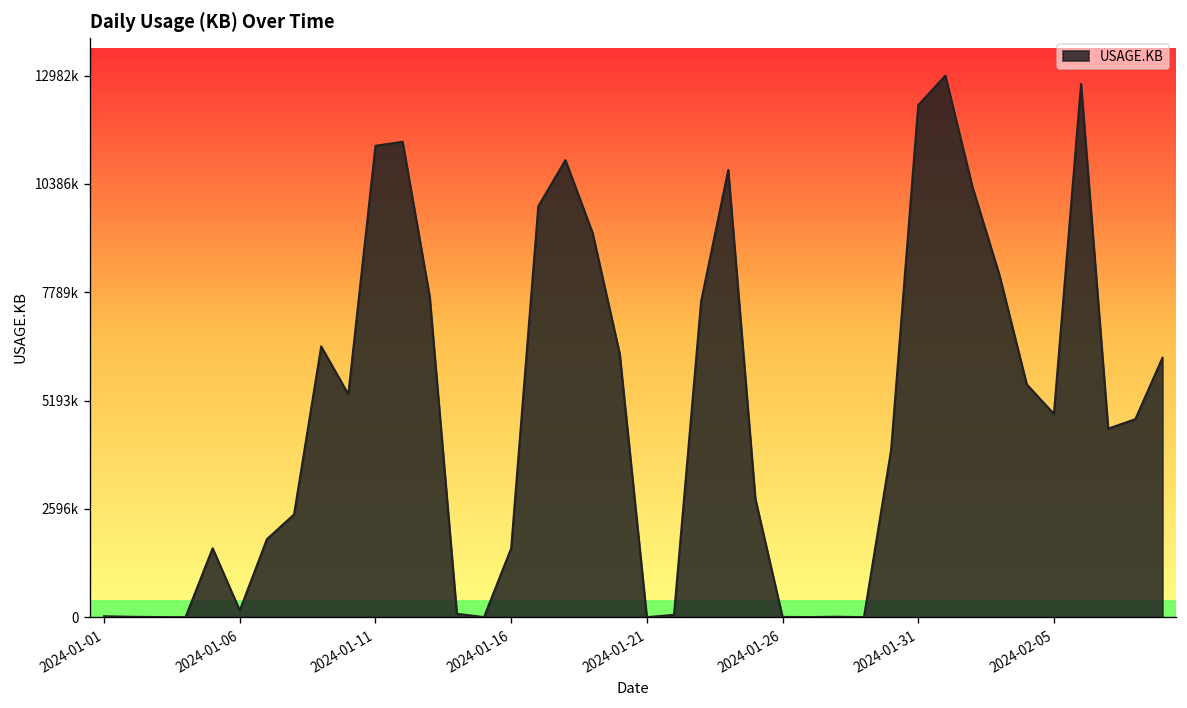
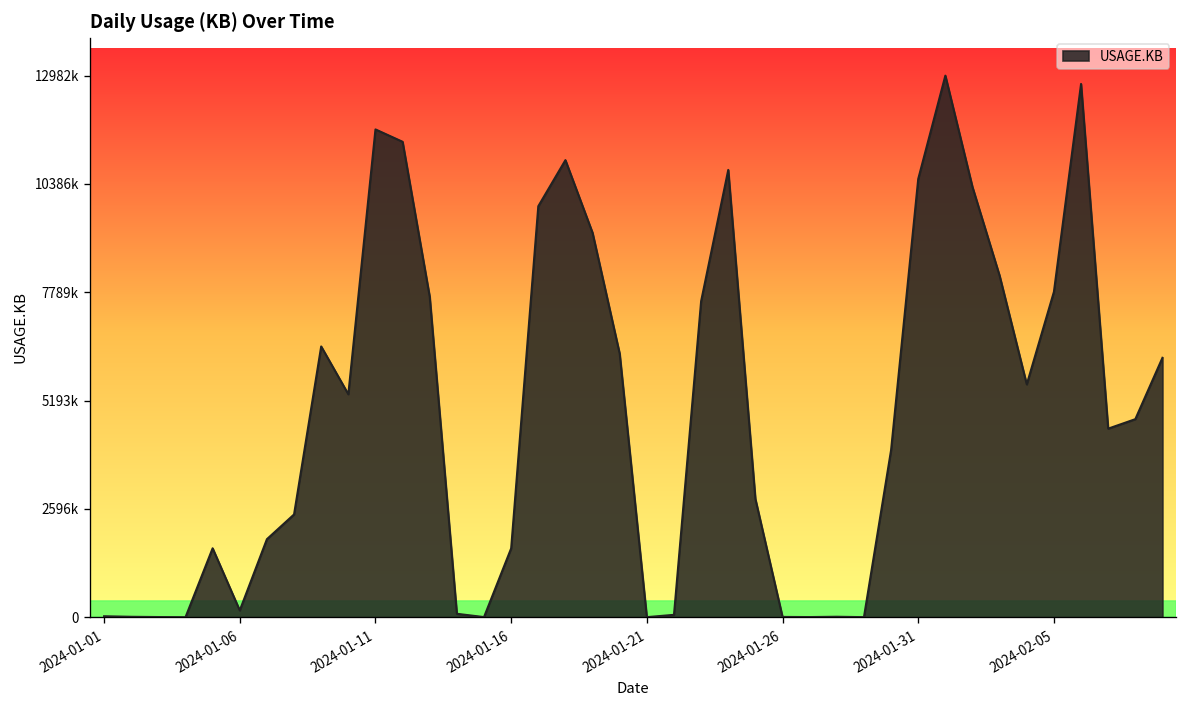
  {
-   "2024-01-11": 11300000,
+   "2024-01-11": 11700000,
    "2024-01-16": 1700000,
-   "2024-01-31": 12300000,
-   "2024-02-05": 4900000
+   "2024-01-31": 10500000,
+   "2024-02-05": 7800000
  }
